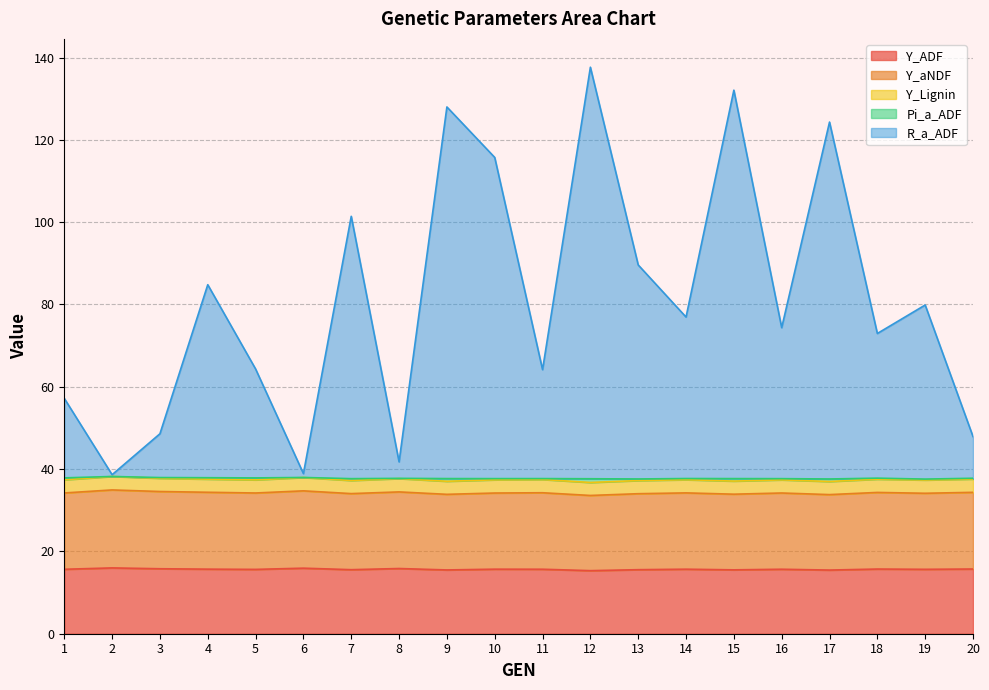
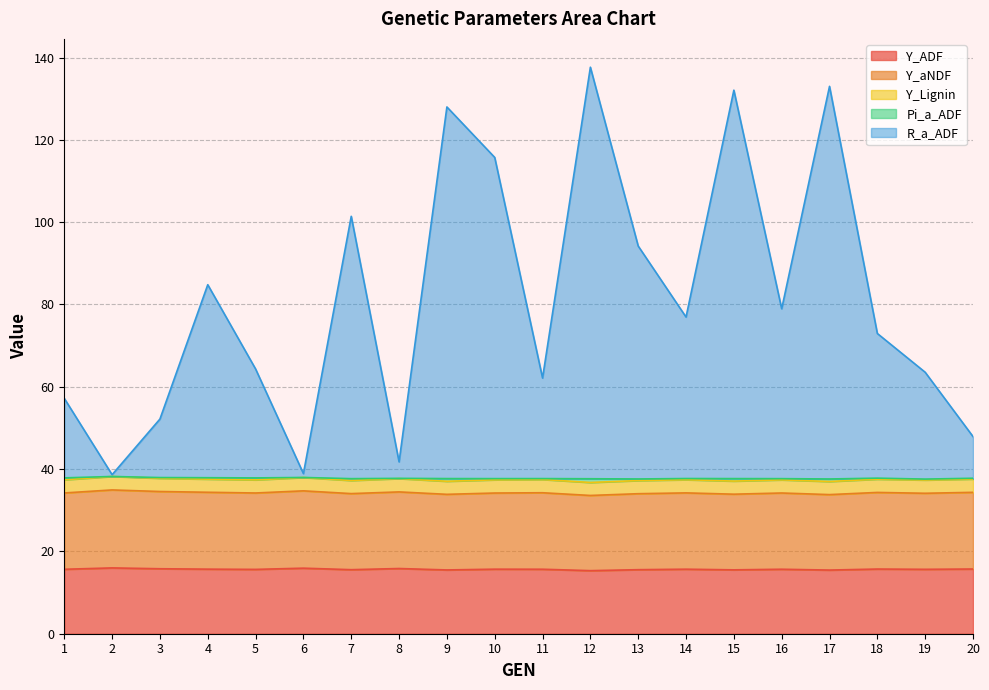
  {
    "Y_Lignin": {
      "9": 3,
      "12": 3
    },
    "Pi_a_ADF": {
      "9": 1,
      "12": 1
    },
    "R_a_ADF": {
      "1": 19,
-     "3": 11,
+     "3": 14,
      "4": 47,
      "5": 26,
      "6": 1,
      "7": 64,
      "8": 4,
      "9": 90,
      "10": 78,
-     "11": 26,
+     "11": 24,
      "12": 100,
-     "13": 52,
+     "13": 57,
      "14": 39,
      "15": 94,
-     "16": 37,
-     "17": 87,
+     "16": 41,
+     "17": 95,
      "18": 35,
-     "19": 42,
+     "19": 26,
      "20": 10
    }
  }
